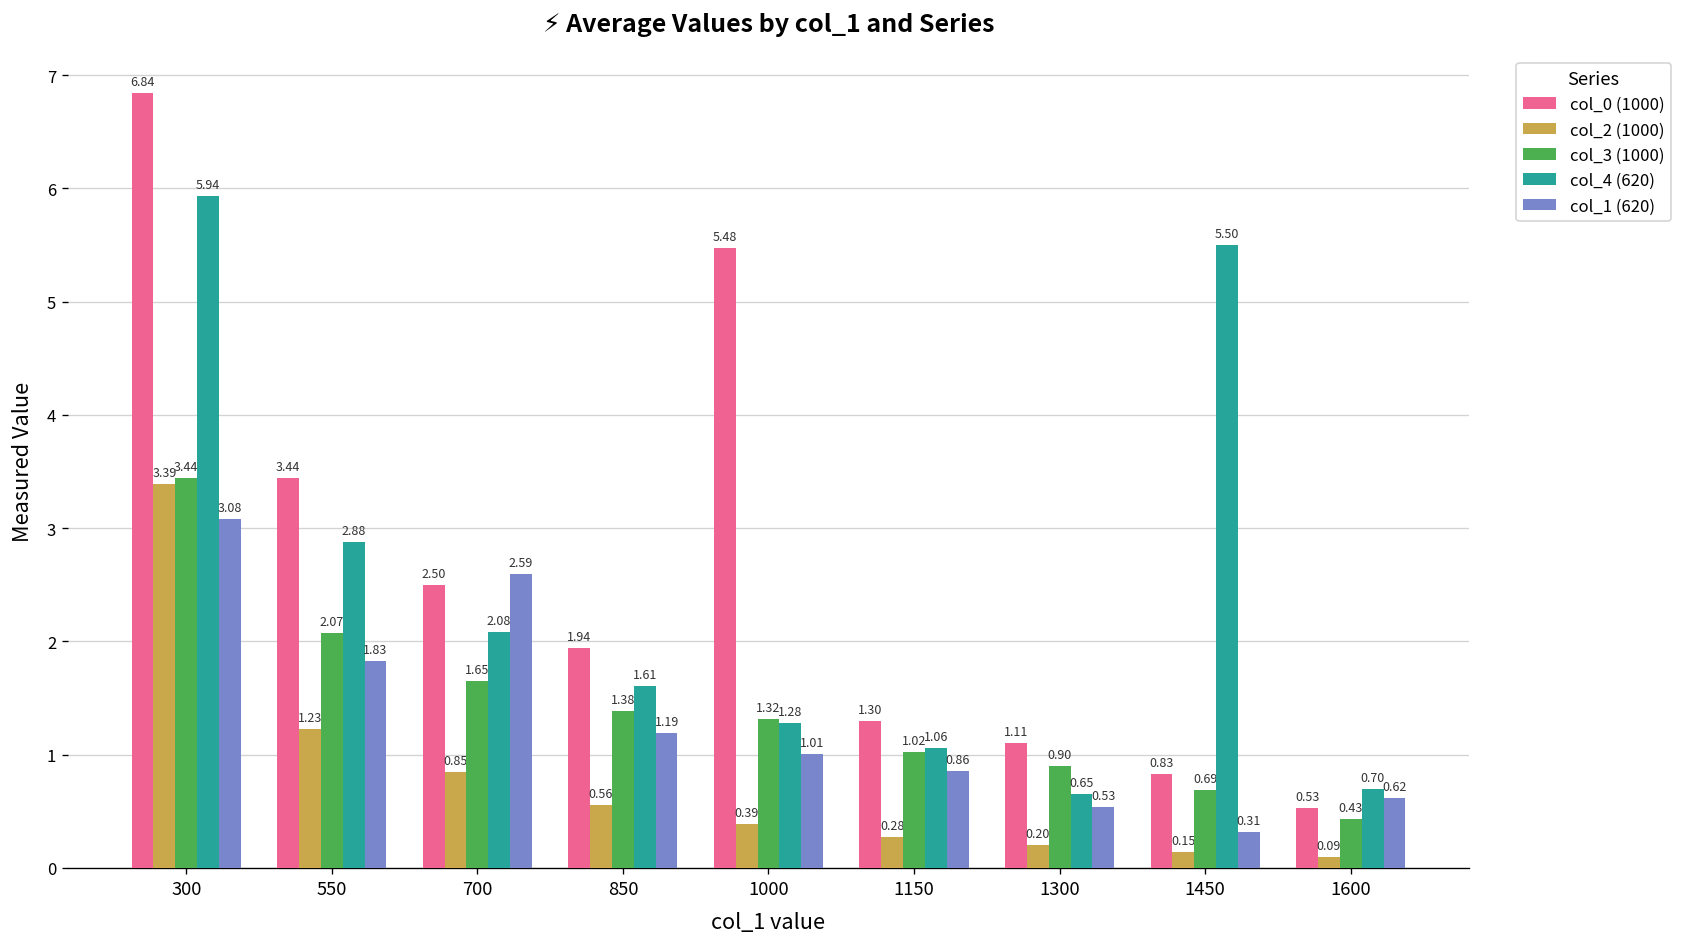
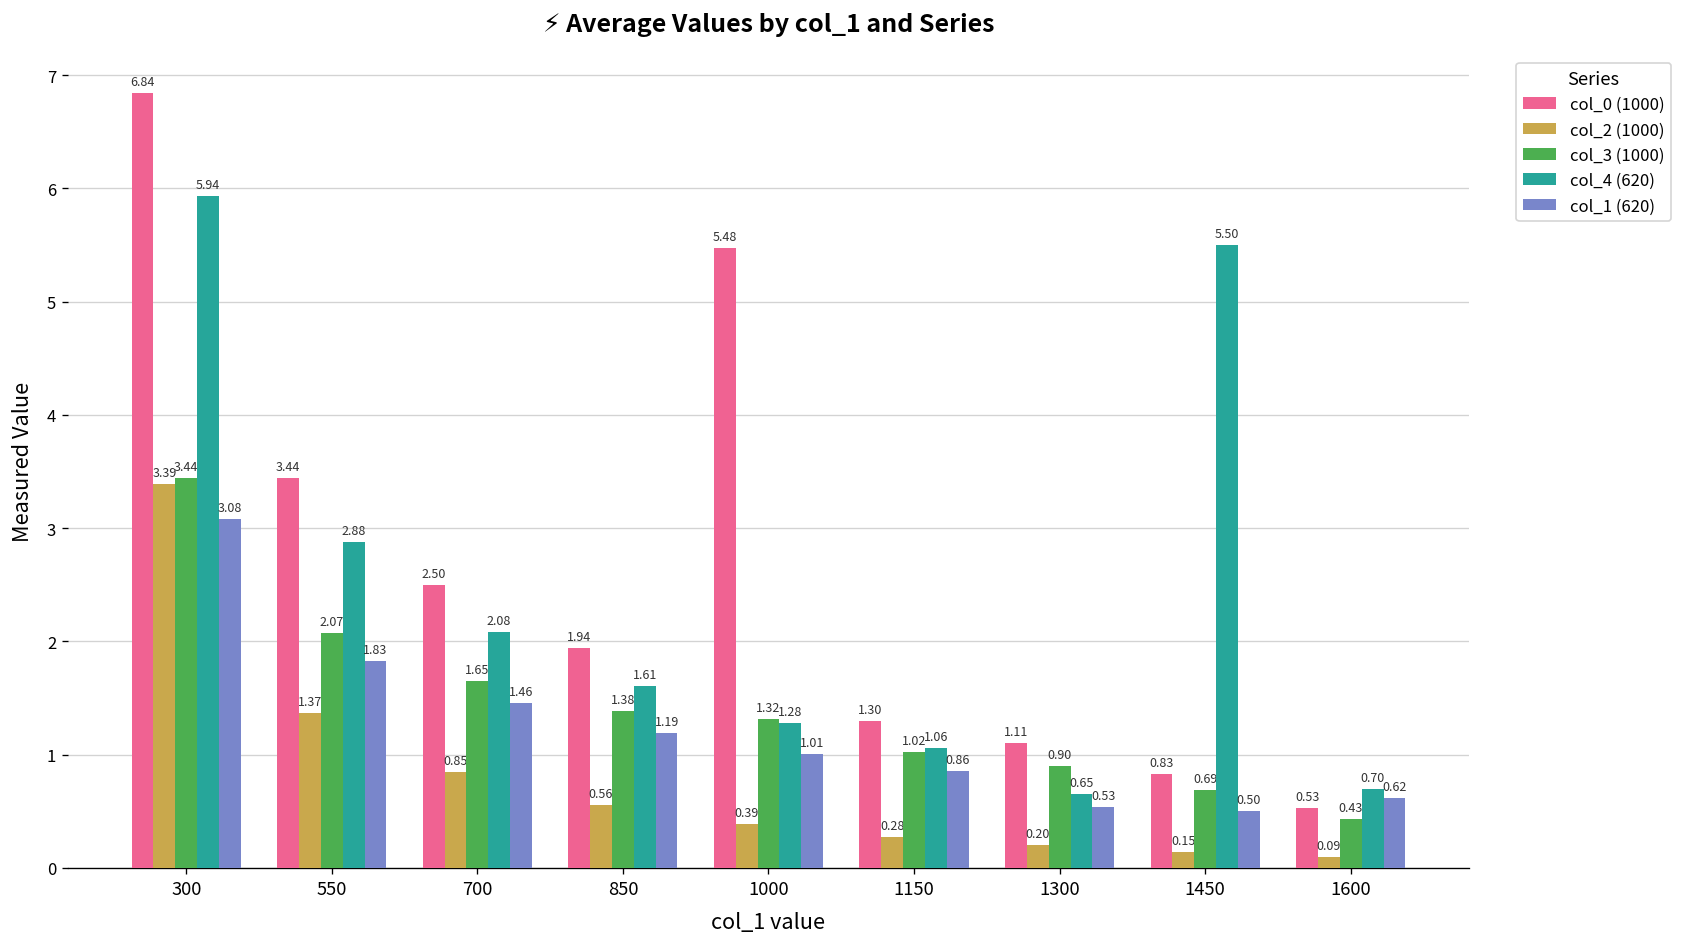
  {
    "col_0 (1000)": {
      "300": 6.84,
      "550": 3.44,
      "700": 2.50,
      "850": 1.94,
      "1000": 5.48,
      "1150": 1.30,
      "1300": 1.11,
      "1450": 0.83,
      "1600": 0.53
    },
    "col_2 (1000)": {
      "300": 3.39,
-     "550": 1.23,
+     "550": 1.37,
      "700": 0.85,
      "850": 0.56,
      "1000": 0.39,
      "1150": 0.28,
      "1300": 0.20,
      "1450": 0.15,
      "1600": 0.09
    },
    "col_3 (1000)": {
      "300": 3.44,
      "550": 2.07,
      "700": 1.65,
      "850": 1.38,
      "1000": 1.32,
      "1150": 1.02,
      "1300": 0.90,
      "1450": 0.69,
      "1600": 0.43
    },
    "col_4 (620)": {
      "300": 5.94,
      "550": 2.88,
      "700": 2.08,
      "850": 1.61,
      "1000": 1.28,
      "1150": 1.06,
      "1300": 0.65,
      "1450": 5.50,
      "1600": 0.70
    },
    "col_1 (620)": {
      "300": 3.08,
      "550": 1.83,
-     "700": 2.59,
+     "700": 1.46,
      "850": 1.19,
      "1000": 1.01,
      "1150": 0.86,
      "1300": 0.53,
-     "1450": 0.31,
+     "1450": 0.50,
      "1600": 0.62
    }
  }
